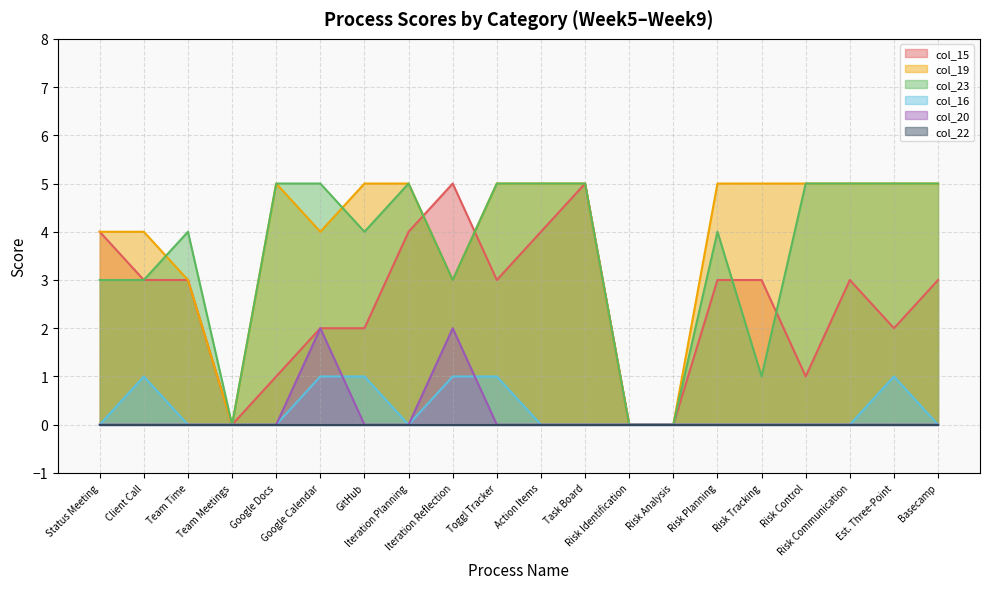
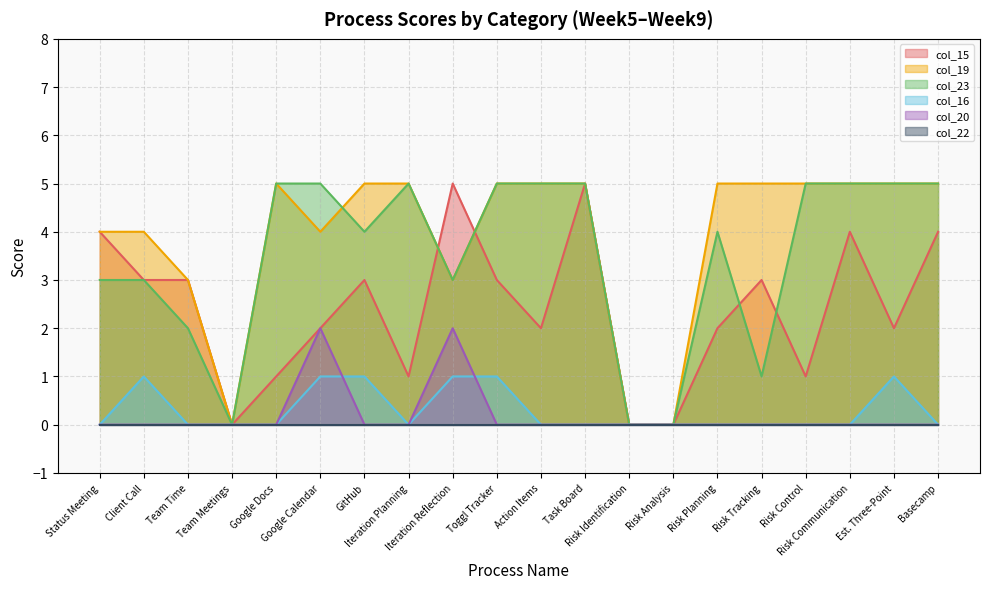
  {
    "col_15": {
      "Google Docs": 1,
-     "GitHub": 2,
-     "Iteration Planning": 4,
+     "GitHub": 3,
+     "Iteration Planning": 1,
      "Iteration Reflection": 5,
      "Toggl Tracker": 3,
-     "Action Items": 4,
-     "Risk Planning": 3,
+     "Action Items": 2,
+     "Risk Planning": 2,
      "Risk Tracking": 3,
      "Risk Control": 1,
-     "Risk Communication": 3,
+     "Risk Communication": 4,
      "Est. Three-Point": 2,
-     "Basecamp": 3
+     "Basecamp": 4
    },
    "col_19": {
      "Client Call": 4,
      "Google Calendar": 4,
      "GitHub": 5,
      "Risk Planning": 5,
      "Risk Tracking": 5
    },
    "col_23": {
      "Status Meeting": 3,
-     "Team Time": 4,
+     "Team Time": 2,
      "Google Calendar": 5,
      "GitHub": 4,
      "Risk Planning": 4,
      "Risk Tracking": 1
    },
    "col_16": {
      "Client Call": 1,
      "Google Calendar": 1,
      "GitHub": 1,
      "Iteration Reflection": 1,
      "Toggl Tracker": 1,
      "Est. Three-Point": 1
    },
    "col_20": {
      "Iteration Reflection": 2
    },
    "col_22": {
      "Google Calendar": 0,
      "Iteration Reflection": 0
    }
  }
